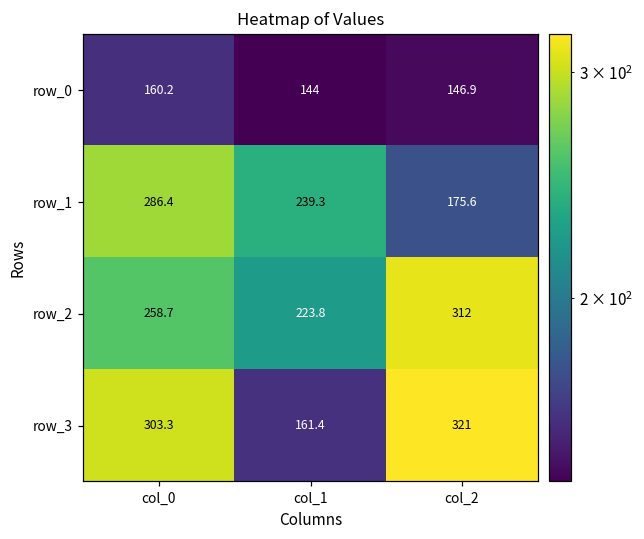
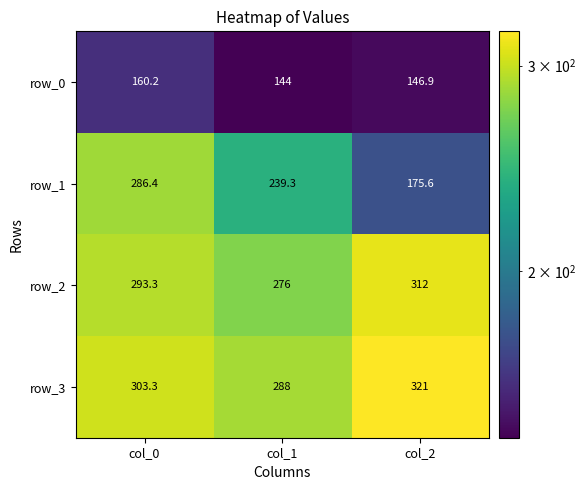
  {
    "row_0": {
      "col_0": 160.2,
      "col_1": 144,
      "col_2": 146.9
    },
    "row_1": {
      "col_0": 286.4,
      "col_1": 239.3,
      "col_2": 175.6
    },
    "row_2": {
-     "col_0": 258.7,
-     "col_1": 223.8,
+     "col_0": 293.3,
+     "col_1": 276,
      "col_2": 312
    },
    "row_3": {
      "col_0": 303.3,
-     "col_1": 161.4,
+     "col_1": 288,
      "col_2": 321
    }
  }
